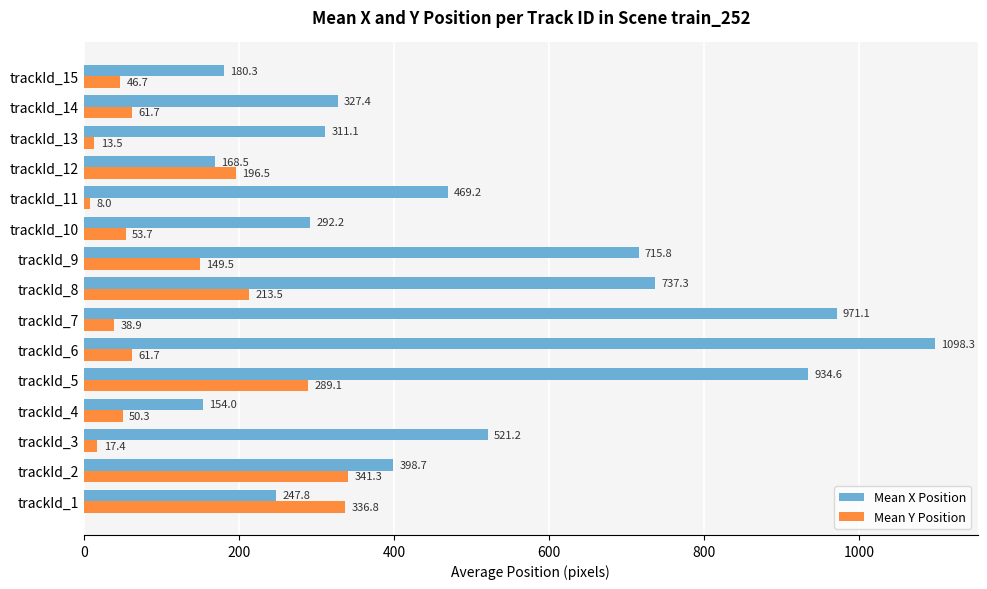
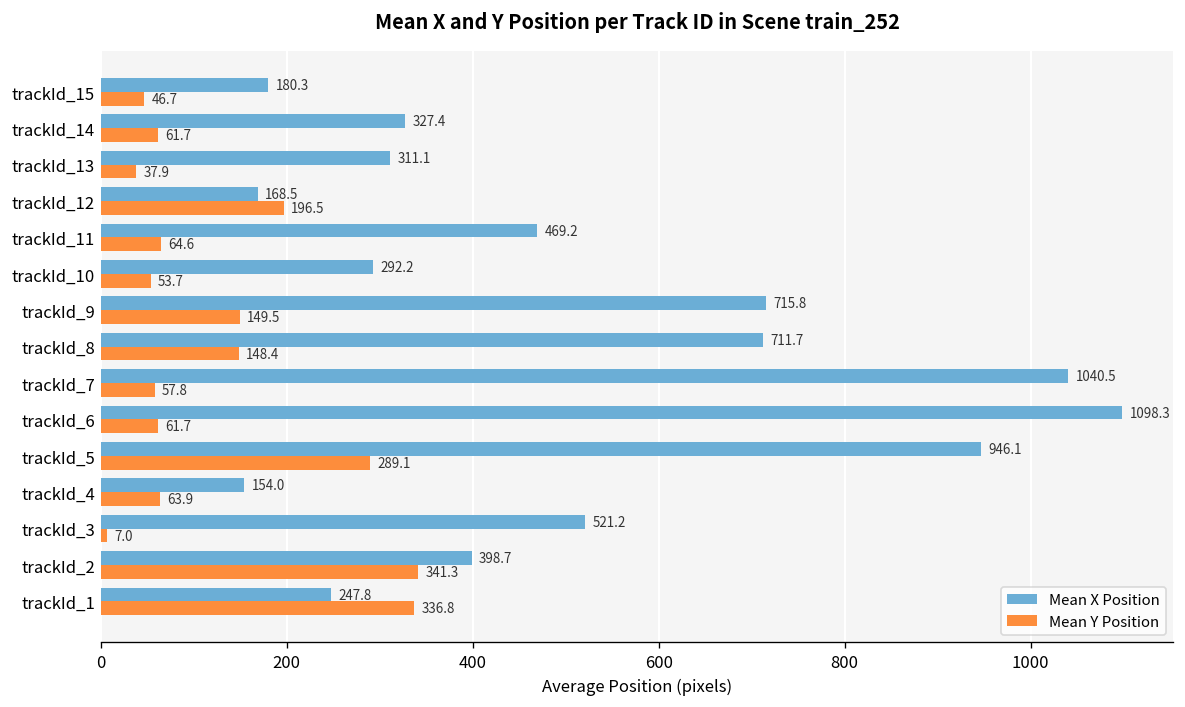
  {
    "Mean X Position": {
      "trackId_15": 180.3,
      "trackId_14": 327.4,
      "trackId_13": 311.1,
      "trackId_12": 168.5,
      "trackId_11": 469.2,
      "trackId_10": 292.2,
      "trackId_9": 715.8,
-     "trackId_8": 737.3,
-     "trackId_7": 971.1,
+     "trackId_8": 711.7,
+     "trackId_7": 1040.5,
      "trackId_6": 1098.3,
-     "trackId_5": 934.6,
+     "trackId_5": 946.1,
      "trackId_4": 154.0,
      "trackId_3": 521.2,
      "trackId_2": 398.7,
      "trackId_1": 247.8
    },
    "Mean Y Position": {
      "trackId_15": 46.7,
      "trackId_14": 61.7,
-     "trackId_13": 13.5,
+     "trackId_13": 37.9,
      "trackId_12": 196.5,
-     "trackId_11": 8.0,
+     "trackId_11": 64.6,
      "trackId_10": 53.7,
      "trackId_9": 149.5,
-     "trackId_8": 213.5,
-     "trackId_7": 38.9,
+     "trackId_8": 148.4,
+     "trackId_7": 57.8,
      "trackId_6": 61.7,
      "trackId_5": 289.1,
-     "trackId_4": 50.3,
-     "trackId_3": 17.4,
+     "trackId_4": 63.9,
+     "trackId_3": 7.0,
      "trackId_2": 341.3,
      "trackId_1": 336.8
    }
  }
